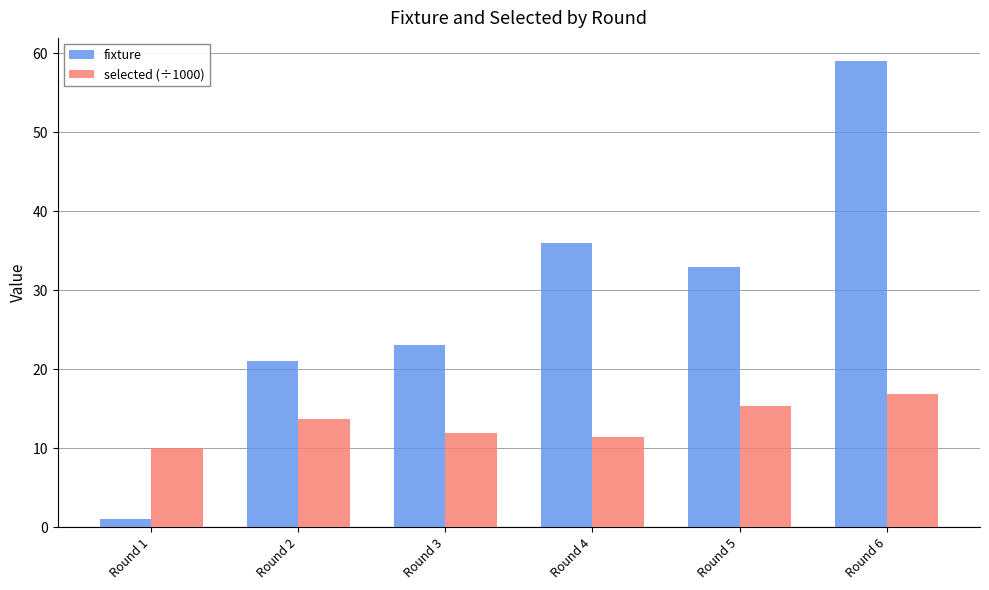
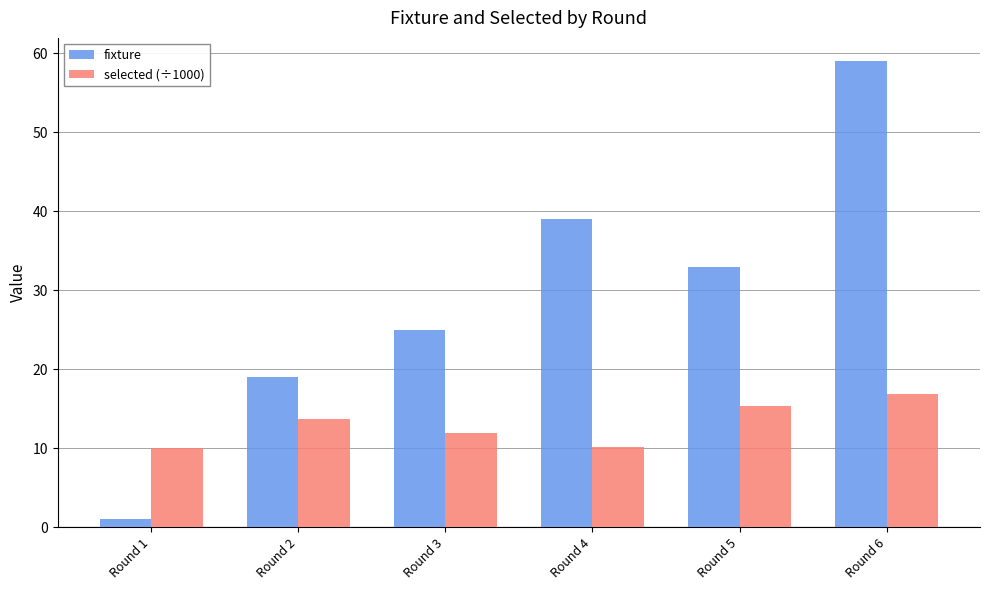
  {
    "fixture": {
      "Round 1": 1,
-     "Round 2": 21,
-     "Round 3": 23,
-     "Round 4": 36,
+     "Round 2": 19,
+     "Round 3": 25,
+     "Round 4": 39,
      "Round 5": 33,
      "Round 6": 59
    },
    "selected (÷1000)": {
      "Round 1": 10,
      "Round 2": 14,
      "Round 3": 12,
-     "Round 4": 11,
+     "Round 4": 10,
      "Round 5": 15,
      "Round 6": 17
    }
  }
